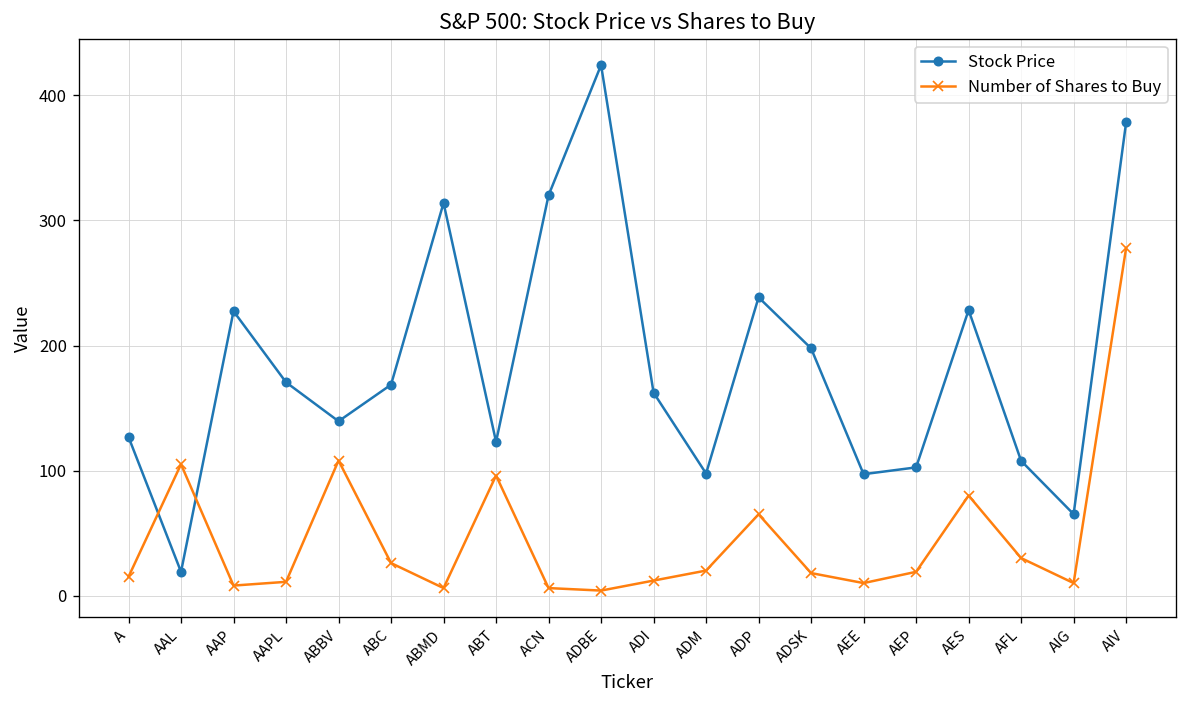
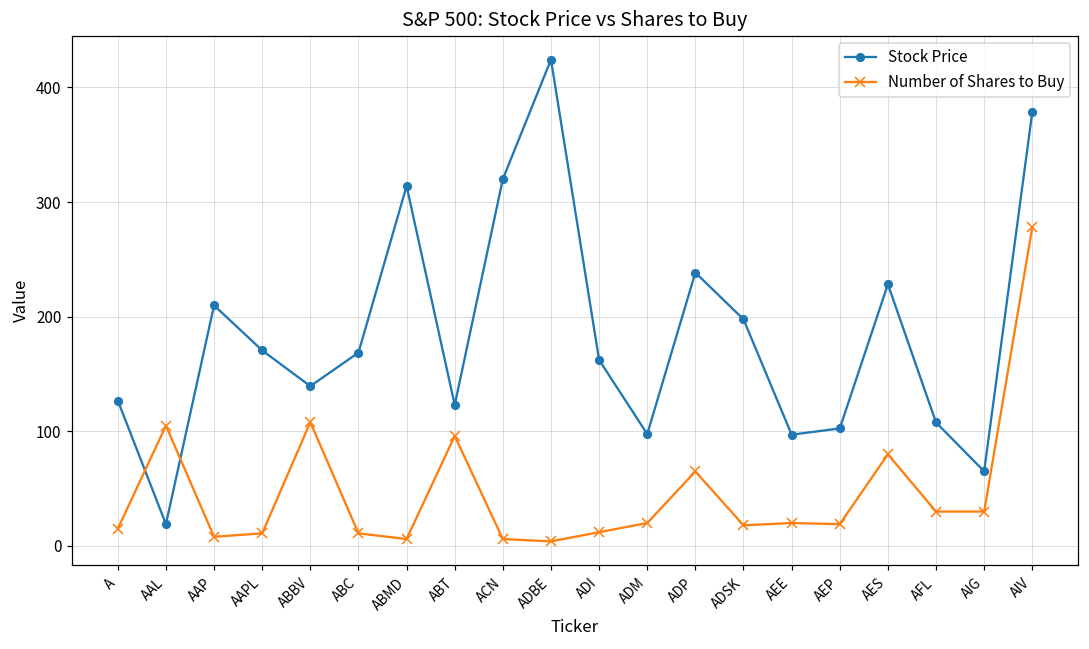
  {
    "Stock Price": {
      "A": 127,
      "AAL": 19,
-     "AAP": 227,
+     "AAP": 210,
      "AAPL": 171,
      "ABBV": 139,
      "ABC": 169,
      "ABMD": 314,
      "ABT": 123,
      "ACN": 320,
      "ADBE": 424,
      "ADI": 162,
      "ADM": 98,
      "ADP": 239,
      "ADSK": 198,
      "AEE": 97,
      "AEP": 103,
      "AES": 228,
      "AFL": 108,
      "AIG": 65,
      "AIV": 378
    },
    "Number of Shares to Buy": {
      "A": 15,
      "AAL": 105,
      "AAP": 8,
      "AAPL": 11,
      "ABBV": 108,
-     "ABC": 26,
+     "ABC": 11,
      "ABMD": 6,
      "ABT": 96,
      "ACN": 6,
      "ADBE": 4,
      "ADI": 12,
      "ADM": 20,
      "ADP": 65,
      "ADSK": 18,
-     "AEE": 10,
+     "AEE": 20,
      "AEP": 19,
      "AES": 80,
      "AFL": 30,
-     "AIG": 10,
+     "AIG": 30,
      "AIV": 278
    }
  }
